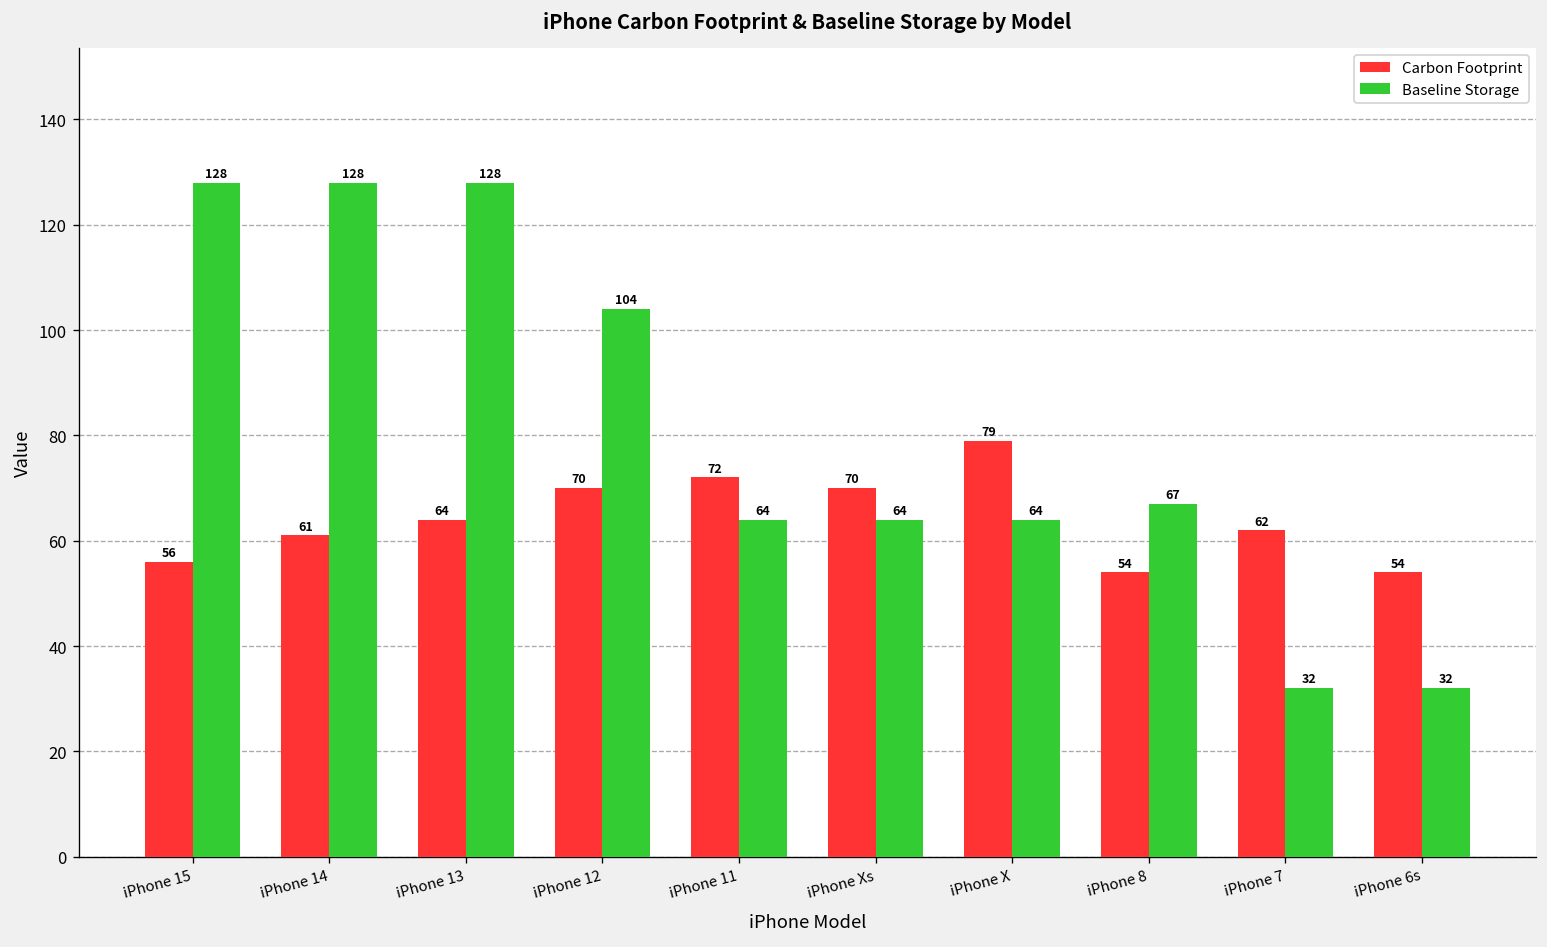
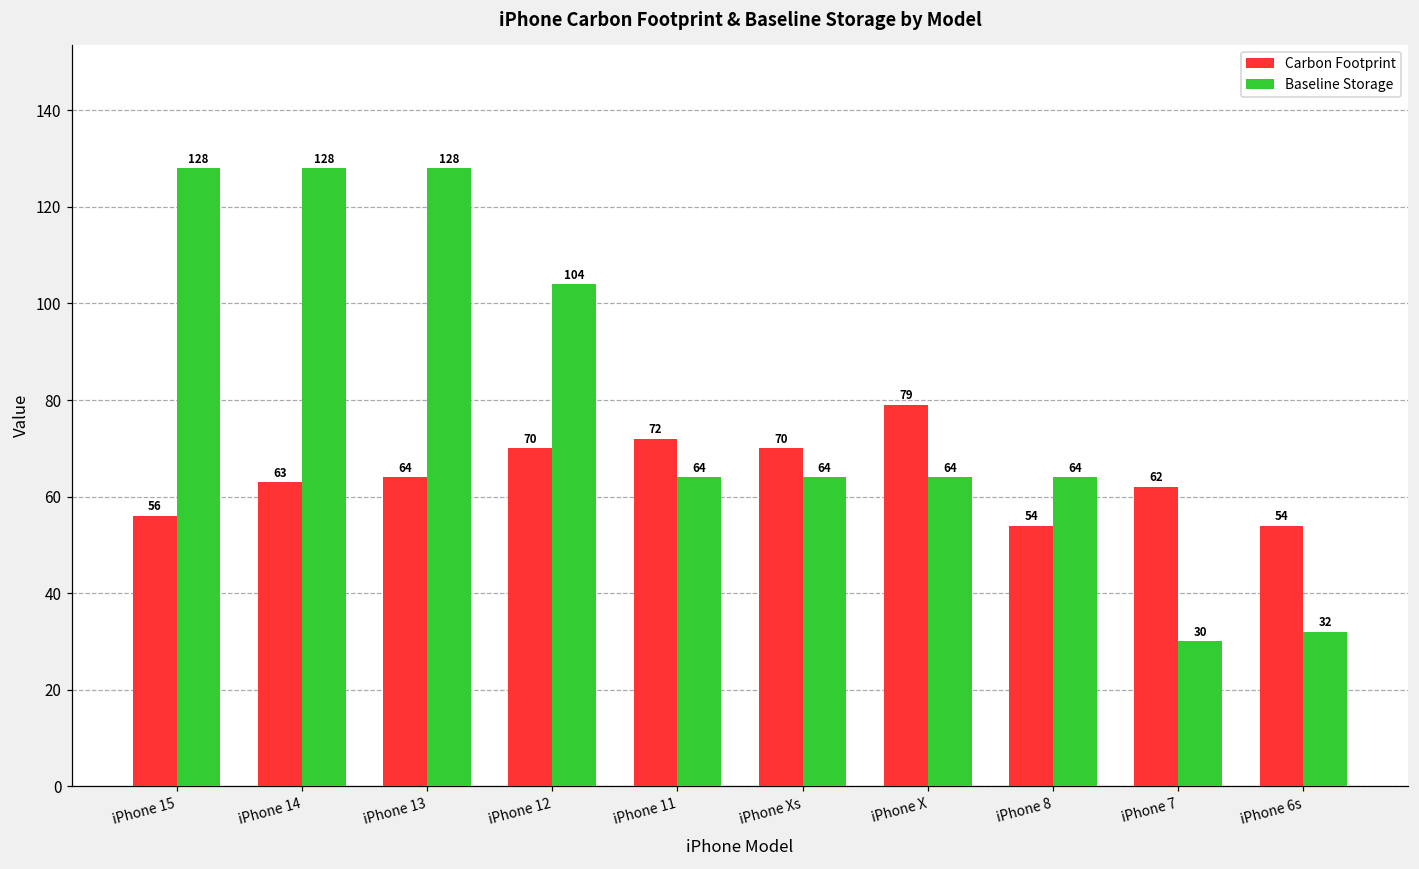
  {
    "Carbon Footprint": {
      "iPhone 15": 56,
-     "iPhone 14": 61,
+     "iPhone 14": 63,
      "iPhone 13": 64,
      "iPhone 12": 70,
      "iPhone 11": 72,
      "iPhone Xs": 70,
      "iPhone X": 79,
      "iPhone 8": 54,
      "iPhone 7": 62,
      "iPhone 6s": 54
    },
    "Baseline Storage": {
      "iPhone 15": 128,
      "iPhone 14": 128,
      "iPhone 13": 128,
      "iPhone 12": 104,
      "iPhone 11": 64,
      "iPhone Xs": 64,
      "iPhone X": 64,
-     "iPhone 8": 67,
-     "iPhone 7": 32,
+     "iPhone 8": 64,
+     "iPhone 7": 30,
      "iPhone 6s": 32
    }
  }
